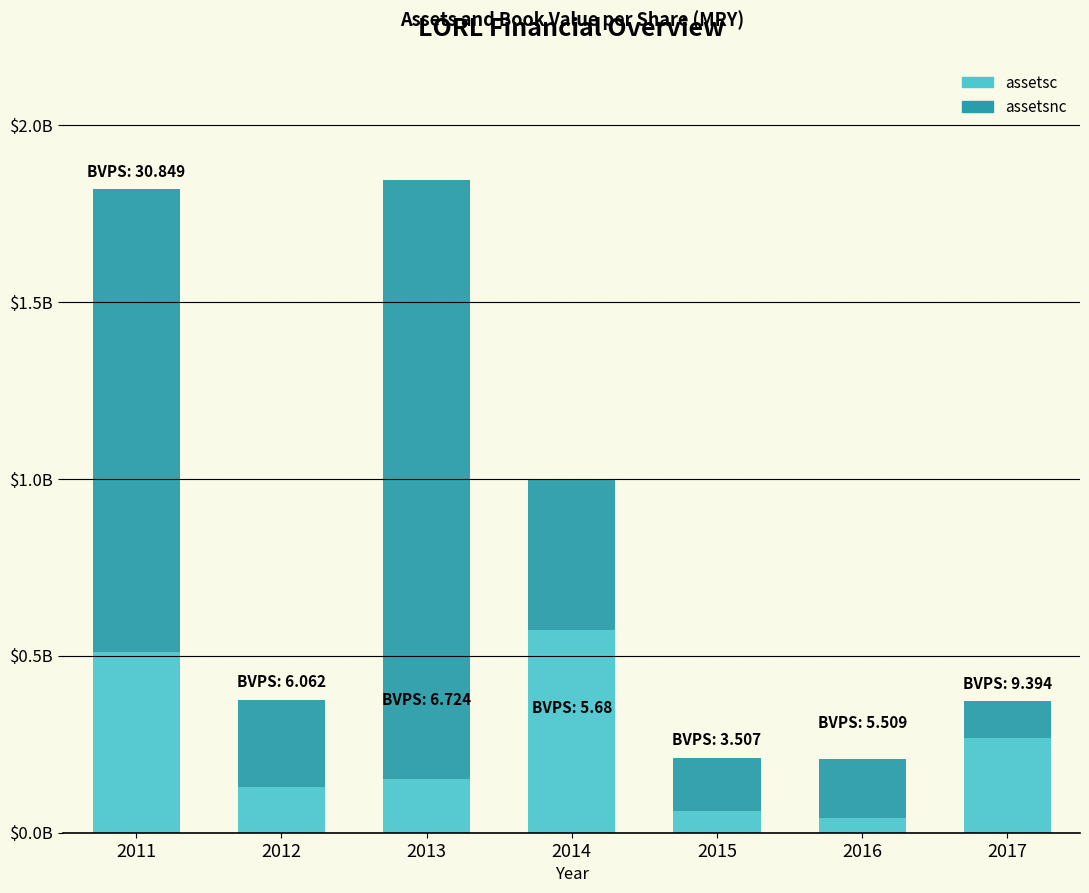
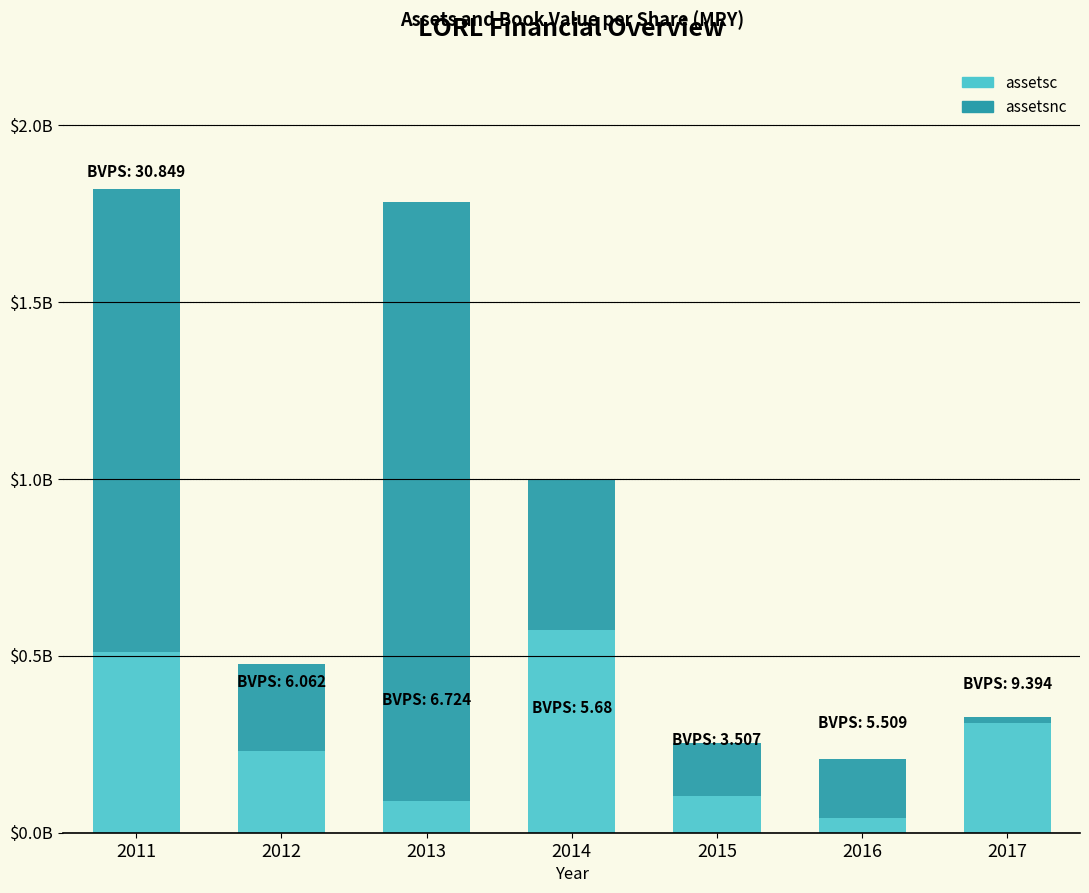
  {
    "assetsc": {
      "2011": "$520000000",
-     "2012": "$130000000",
-     "2013": "$150000000",
-     "2015": "$60000000",
+     "2012": "$230000000",
+     "2013": "$90000000",
+     "2015": "$100000000",
      "2016": "$40000000",
-     "2017": "$270000000"
+     "2017": "$310000000"
    },
    "assetsnc": {
      "2014": "$430000000",
      "2016": "$170000000",
-     "2017": "$110000000"
+     "2017": "$20000000"
    }
  }
